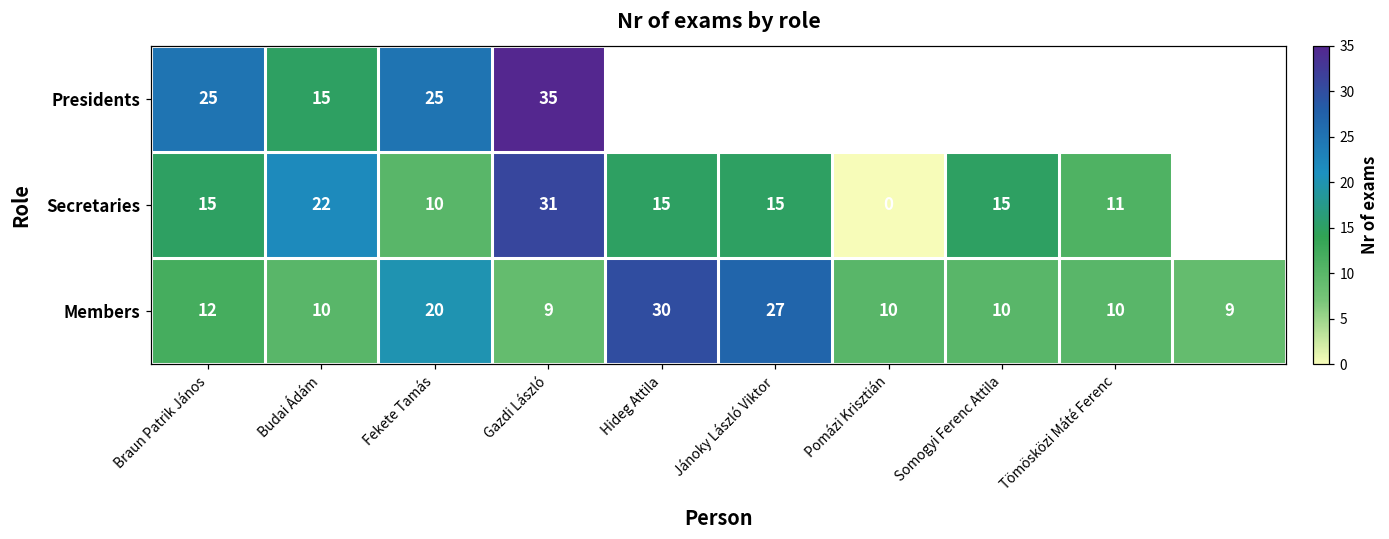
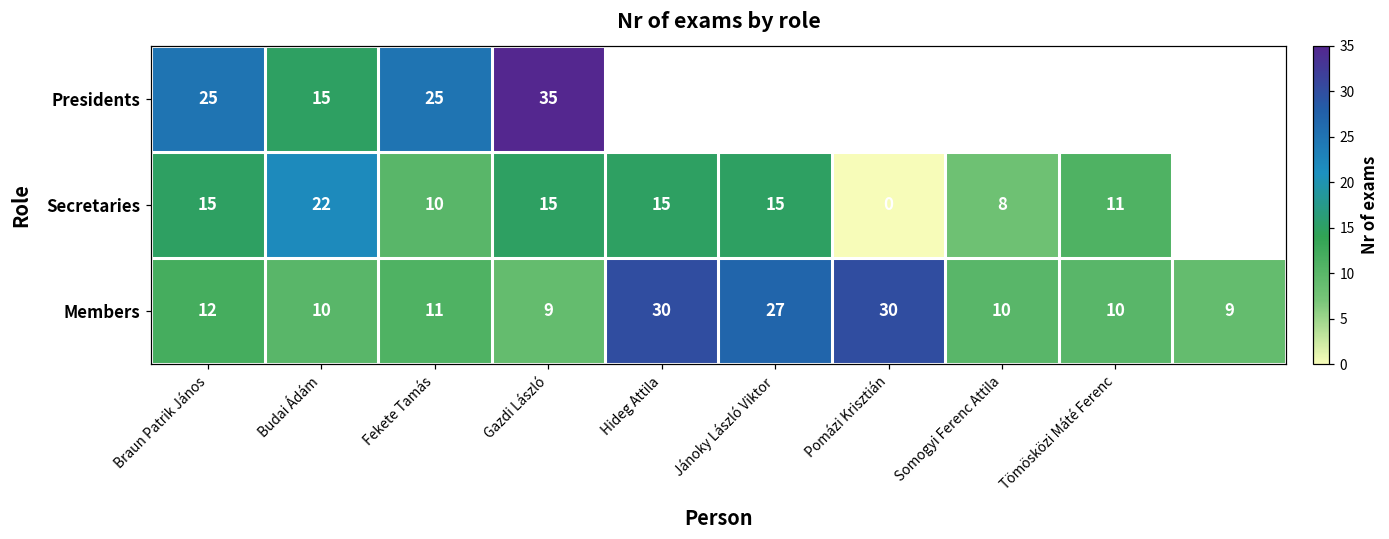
  {
    "Presidents": {
      "Braun Patrik János": 25,
      "Budai Ádám": 15,
      "Fekete Tamás": 25,
      "Gazdi László": 35
    },
    "Secretaries": {
      "Braun Patrik János": 15,
      "Budai Ádám": 22,
      "Fekete Tamás": 10,
-     "Gazdi László": 31,
+     "Gazdi László": 15,
      "Hideg Attila": 15,
      "Jánoky László Viktor": 15,
      "Pomázi Krisztián": 0,
-     "Somogyi Ferenc Attila": 15,
+     "Somogyi Ferenc Attila": 8,
      "Tömösközi Máté Ferenc": 11
    },
    "Members": {
      "Braun Patrik János": 12,
      "Budai Ádám": 10,
-     "Fekete Tamás": 20,
+     "Fekete Tamás": 11,
      "Gazdi László": 9,
      "Hideg Attila": 30,
      "Jánoky László Viktor": 27,
-     "Pomázi Krisztián": 10,
+     "Pomázi Krisztián": 30,
      "Somogyi Ferenc Attila": 10,
      "Tömösközi Máté Ferenc": 10
    }
  }
